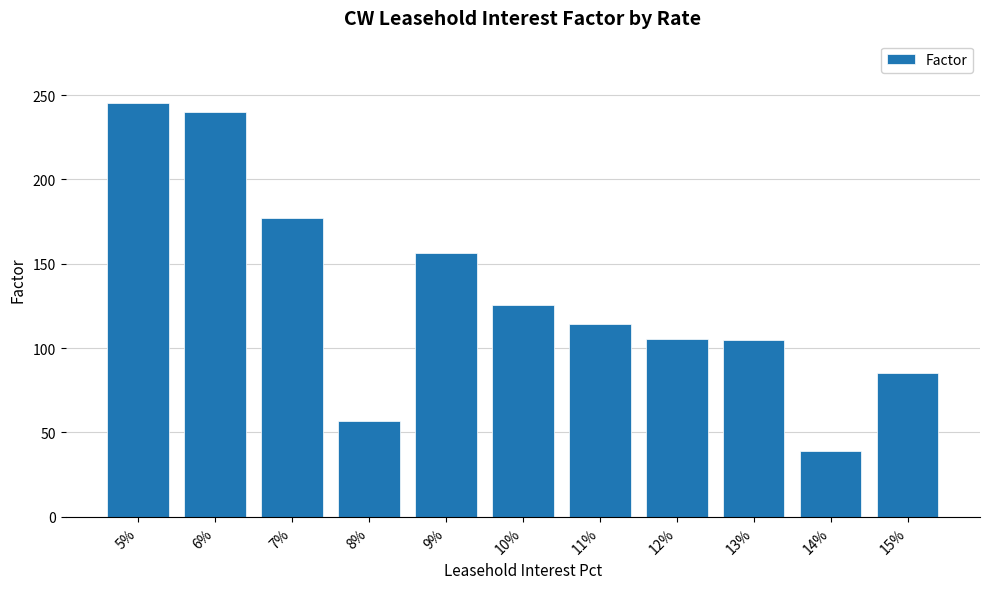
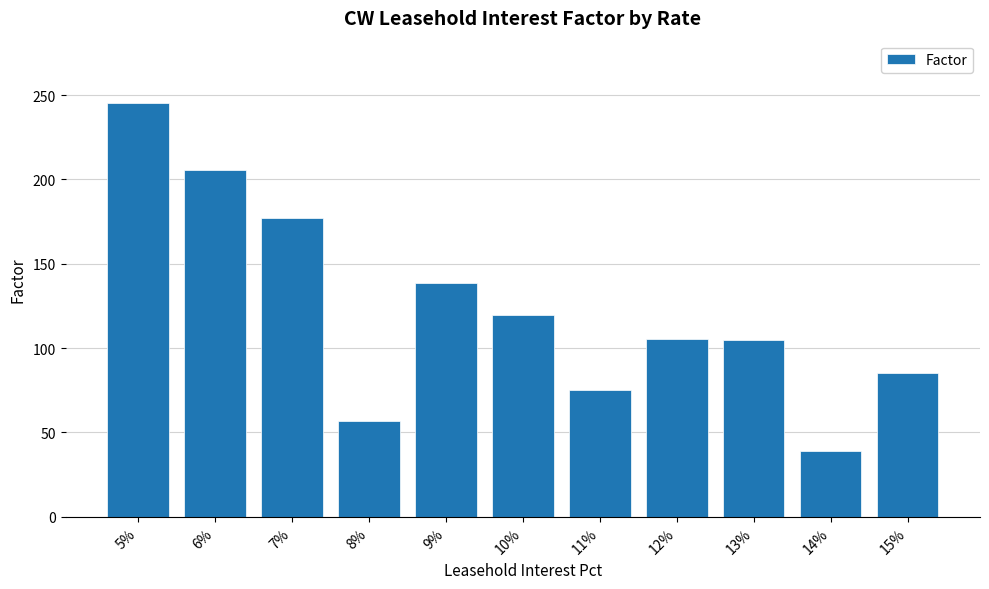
  {
    "5%": 245,
-   "6%": 240,
+   "6%": 205,
    "7%": 177,
    "8%": 57,
-   "9%": 156,
-   "10%": 125,
-   "11%": 114,
+   "9%": 139,
+   "10%": 120,
+   "11%": 75,
    "12%": 105,
    "13%": 105,
    "14%": 39,
    "15%": 85
  }
